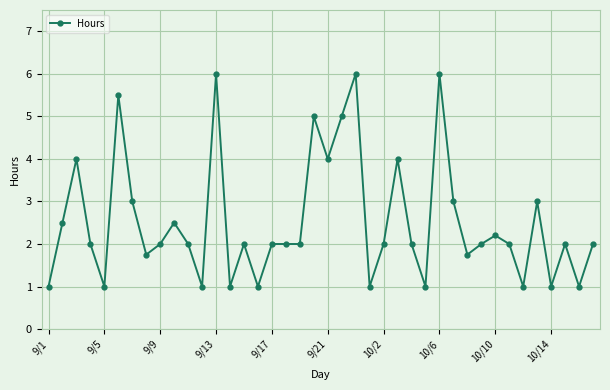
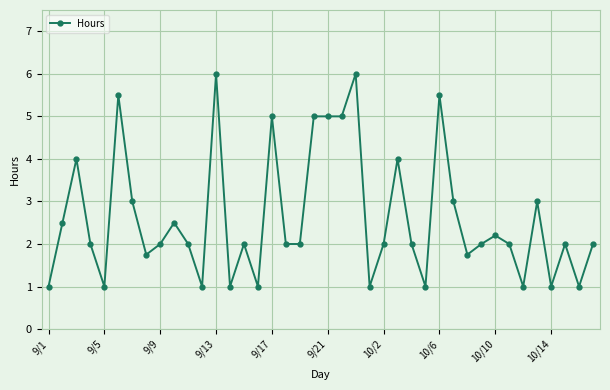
  {
    "9/1": 1.0,
    "9/5": 1.0,
    "9/9": 2.0,
    "9/13": 6.0,
-   "9/17": 2,
-   "9/21": 4,
+   "9/17": 5,
+   "9/21": 5,
    "10/2": 2.0,
-   "10/6": 6.0,
+   "10/6": 5.5,
    "10/10": 2.2,
    "10/14": 1.0
  }
